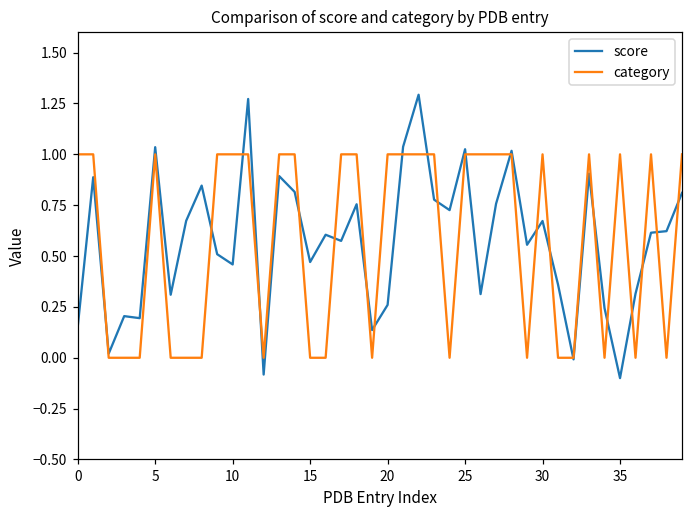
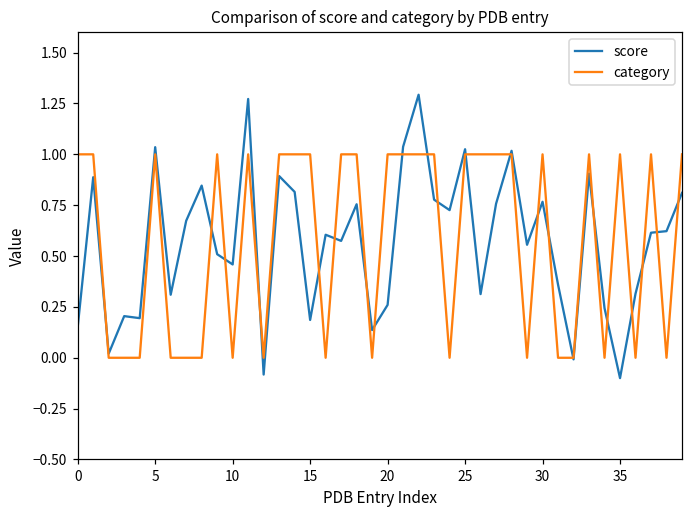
  {
    "score": {
      "0": 0.15,
      "5": 1.04,
      "10": 0.46,
-     "15": 0.47,
+     "15": 0.19,
      "20": 0.26,
      "25": 1.03,
-     "30": 0.67,
+     "30": 0.77,
      "35": -0.10
    },
    "category": {
      "0": 1,
      "5": 1,
-     "10": 1,
-     "15": 0,
+     "10": 0,
+     "15": 1,
      "20": 1,
      "25": 1,
      "30": 1,
      "35": 1
    }
  }
